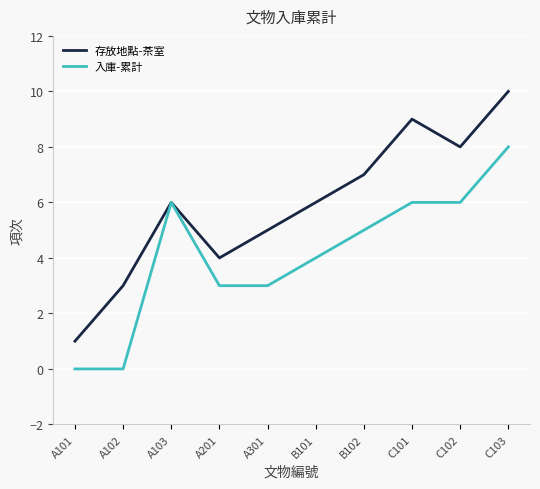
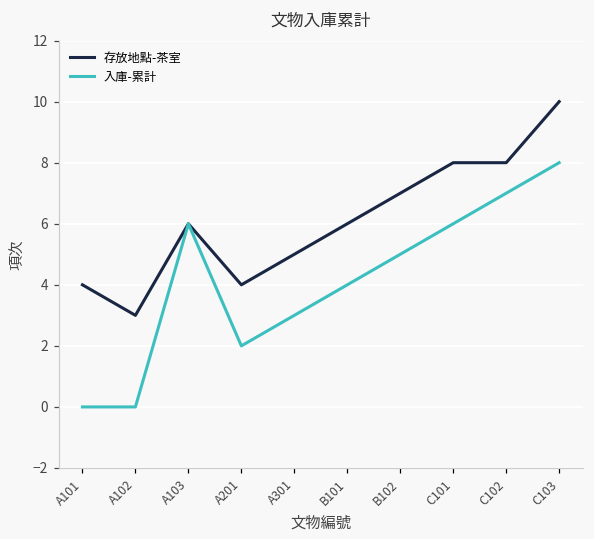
  {
    "存放地點-茶室": {
-     "A101": 1,
+     "A101": 4,
      "A102": 3,
      "A201": 4,
      "A301": 5,
      "B101": 6,
      "B102": 7,
-     "C101": 9,
+     "C101": 8,
      "C102": 8,
      "C103": 10
    },
    "入庫-累計": {
      "A101": 0,
      "A102": 0,
-     "A201": 3,
+     "A201": 2,
      "A301": 3,
      "B101": 4,
      "B102": 5,
      "C101": 6,
-     "C102": 6,
+     "C102": 7,
      "C103": 8
    }
  }
